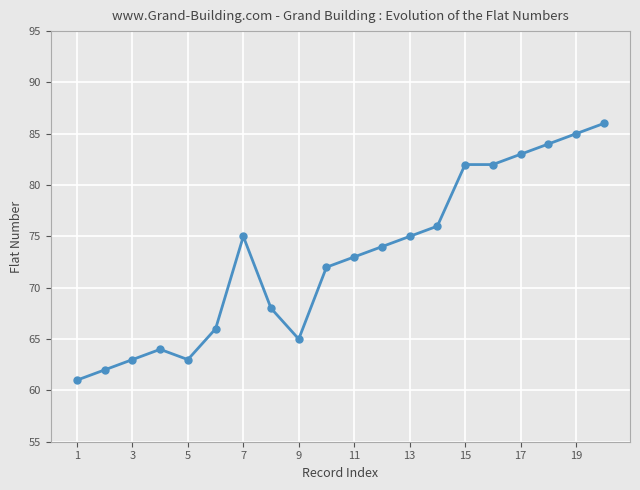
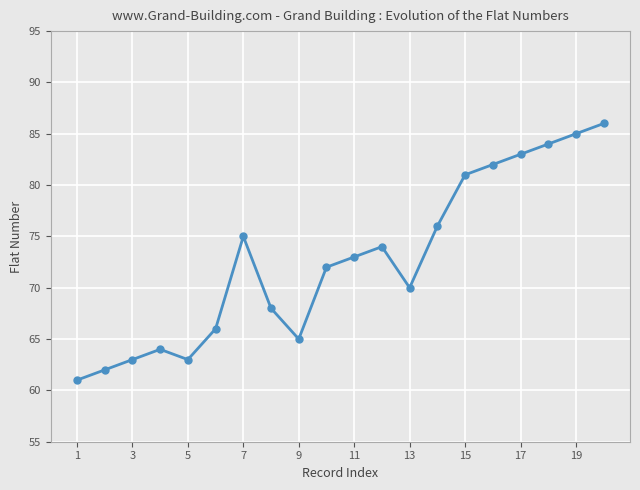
  {
    "1": 61,
    "3": 63,
    "5": 63,
    "7": 75,
    "9": 65,
    "11": 73,
-   "13": 75,
-   "15": 82,
+   "13": 70,
+   "15": 81,
    "17": 83,
    "19": 85
  }
